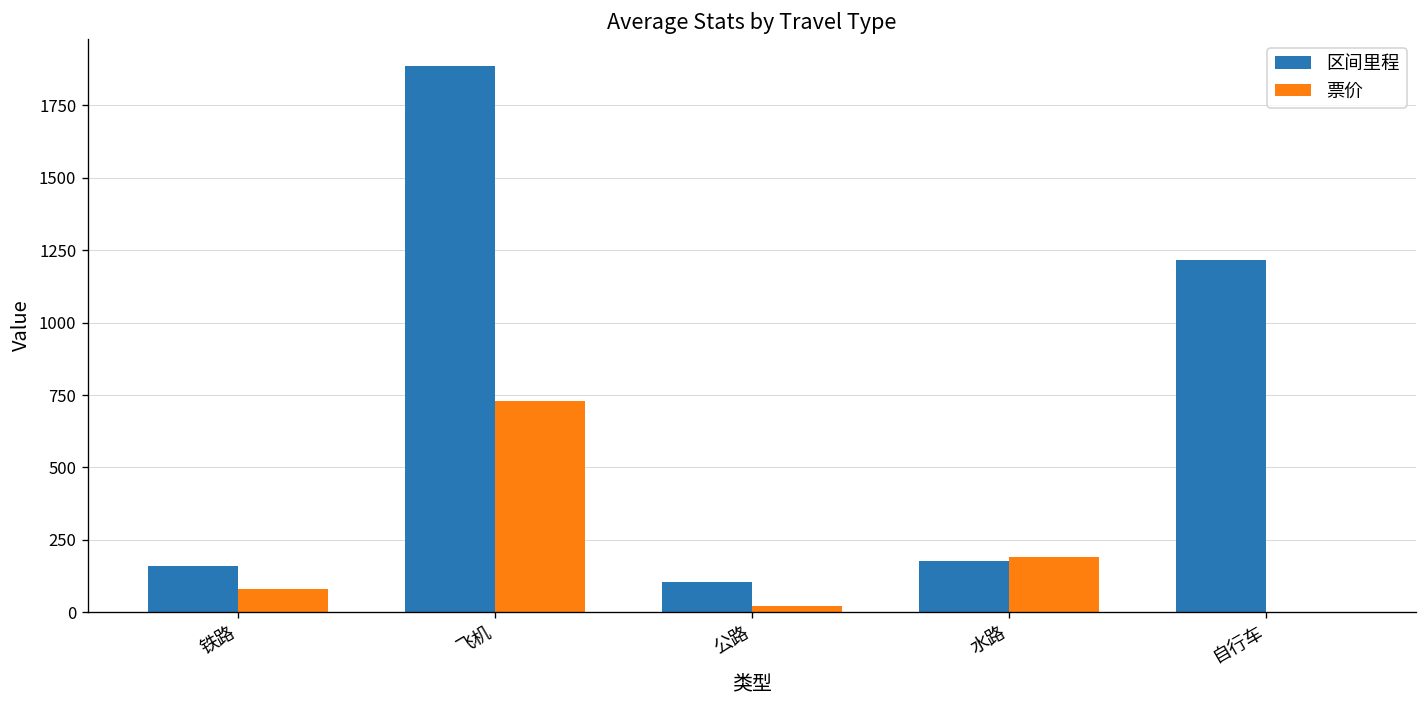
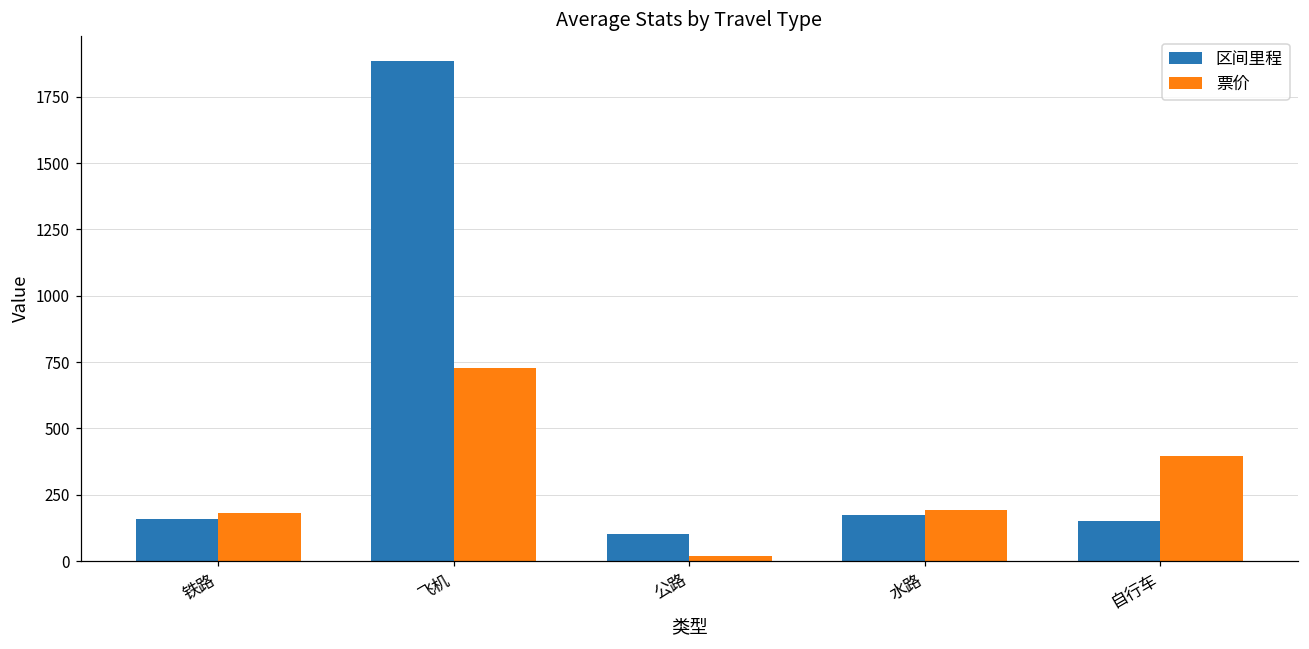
  {
    "区间里程": {
      "铁路": 160,
      "飞机": 1890,
      "公路": 100,
      "水路": 180,
-     "自行车": 1210
+     "自行车": 150
    },
    "票价": {
-     "铁路": 80,
+     "铁路": 180,
      "飞机": 730,
      "公路": 20,
      "水路": 190,
-     "自行车": 0
+     "自行车": 400
    }
  }
